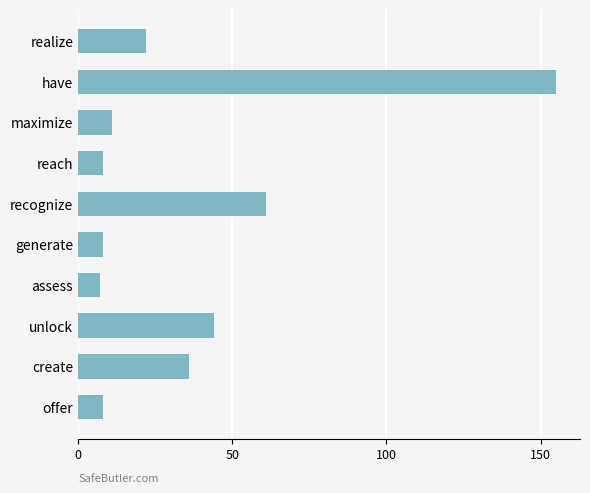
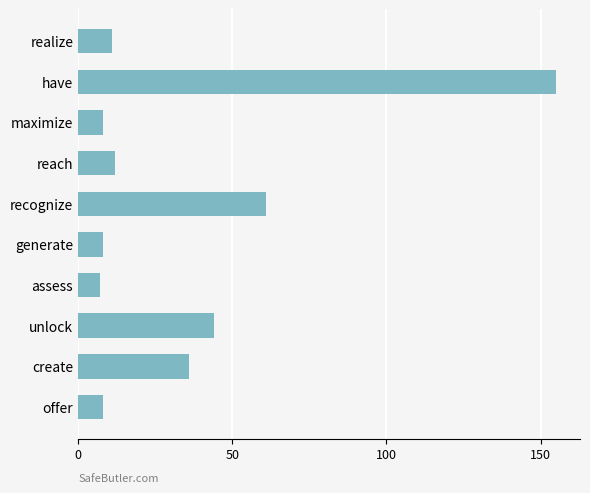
  {
-   "realize": 22,
+   "realize": 11,
    "have": 155,
-   "maximize": 11,
-   "reach": 8,
+   "maximize": 8,
+   "reach": 12,
    "recognize": 61,
    "generate": 8,
    "assess": 7,
    "unlock": 44,
    "create": 36,
    "offer": 8
  }
